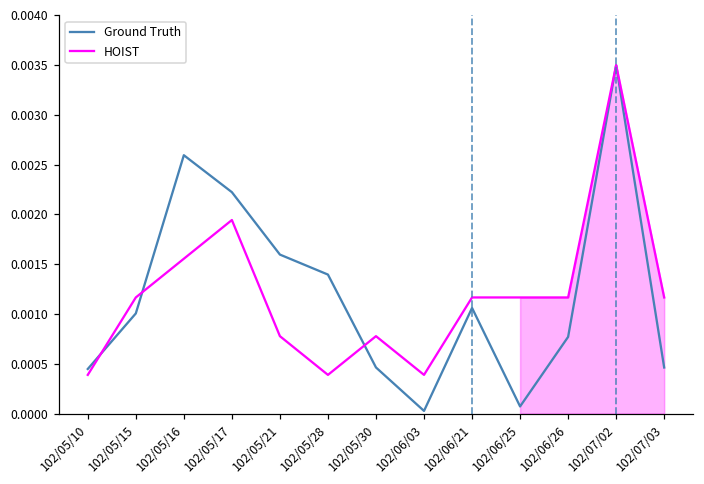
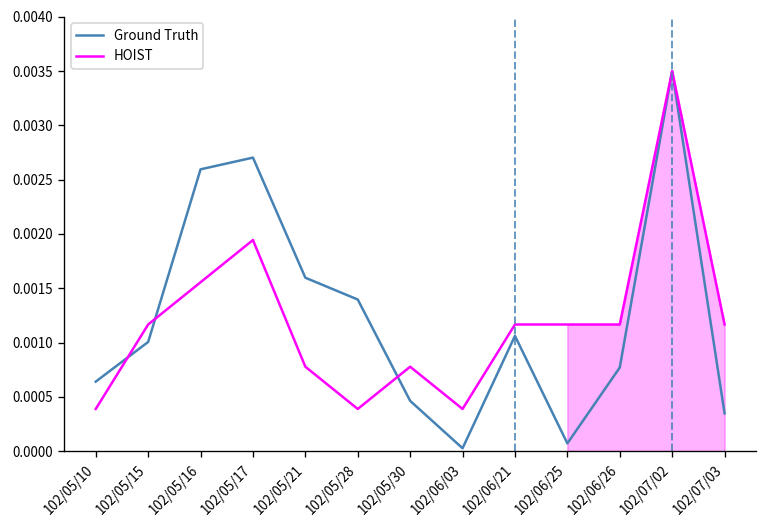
  {
    "Ground Truth": {
-     "102/05/10": 0.0004,
+     "102/05/10": 0.0006,
      "102/05/15": 0.0010,
      "102/05/16": 0.0026,
-     "102/05/17": 0.0022,
+     "102/05/17": 0.0027,
      "102/05/21": 0.0016,
      "102/05/28": 0.0014,
      "102/05/30": 0.0005,
      "102/06/03": 0.0000,
      "102/06/21": 0.0011,
      "102/06/25": 0.0001,
      "102/06/26": 0.0008,
-     "102/07/03": 0.0005
+     "102/07/03": 0.0003
    }
  }
